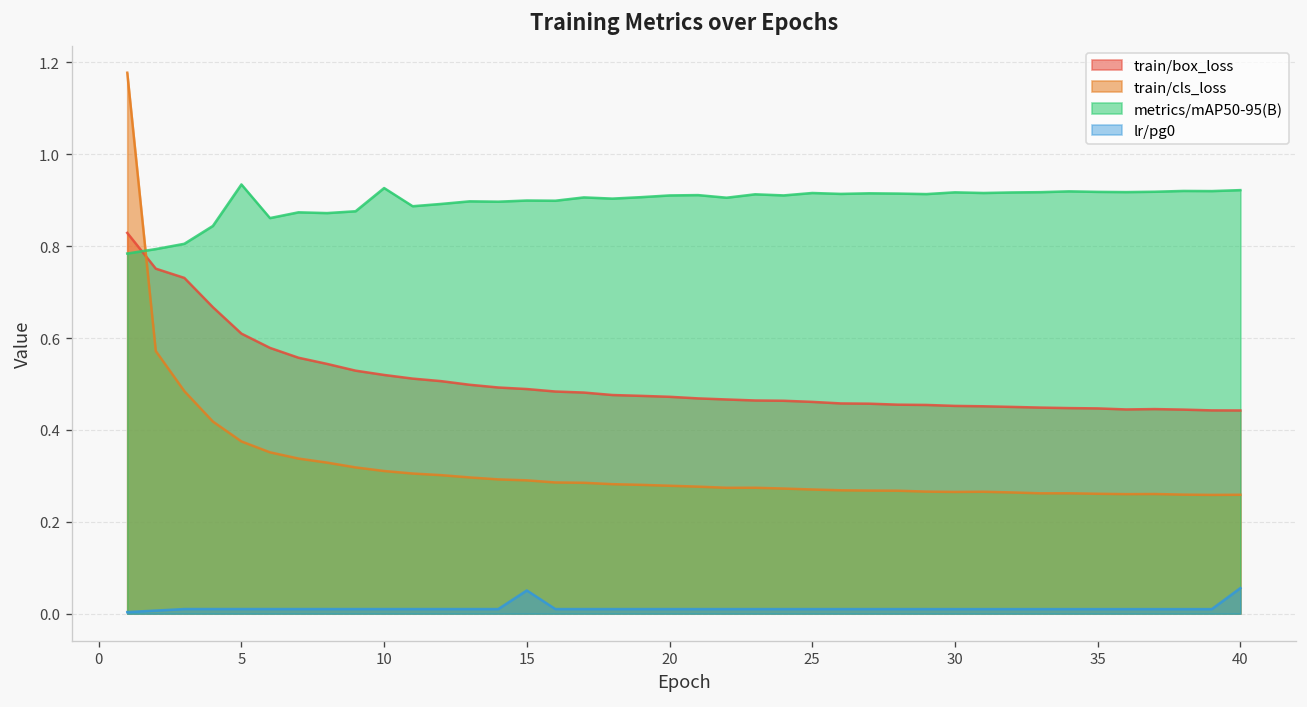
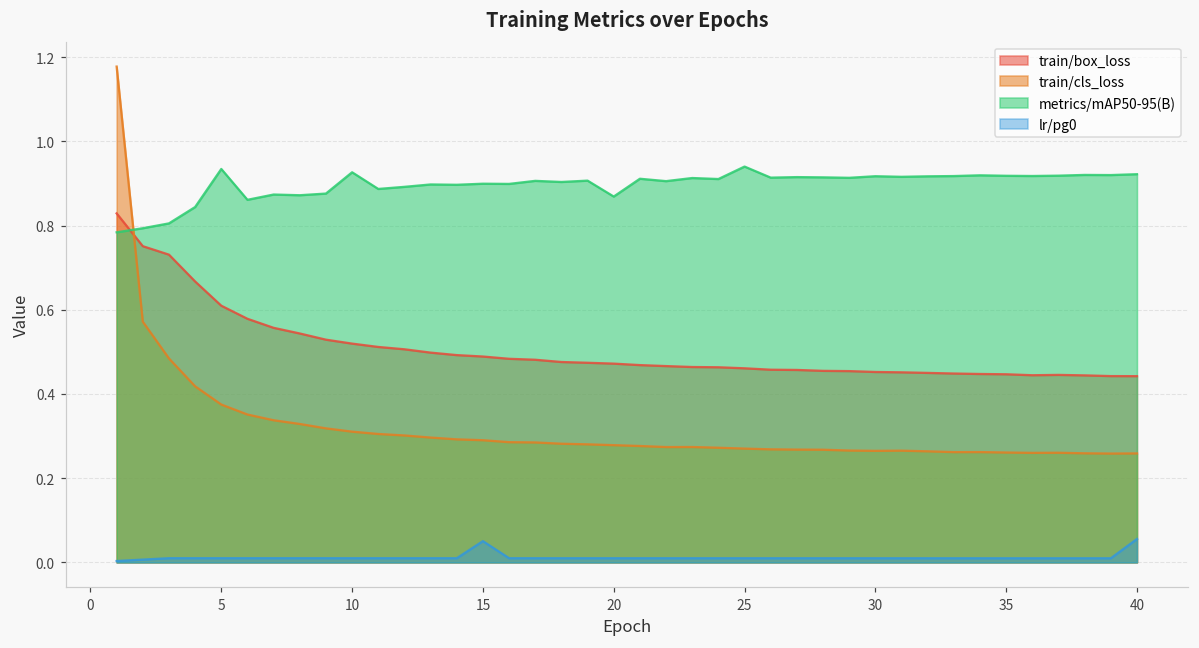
  {
    "metrics/mAP50-95(B)": {
      "5": 0.93,
      "10": 0.93,
      "15": 0.90,
-     "20": 0.91,
-     "25": 0.92,
+     "20": 0.87,
+     "25": 0.94,
      "30": 0.92,
      "35": 0.92,
      "40": 0.92
    },
    "lr/pg0": {
      "5": 0.01,
      "10": 0.01,
      "15": 0.05,
      "20": 0.01,
      "25": 0.01,
      "30": 0.01,
      "35": 0.01,
      "40": 0.06
    }
  }
